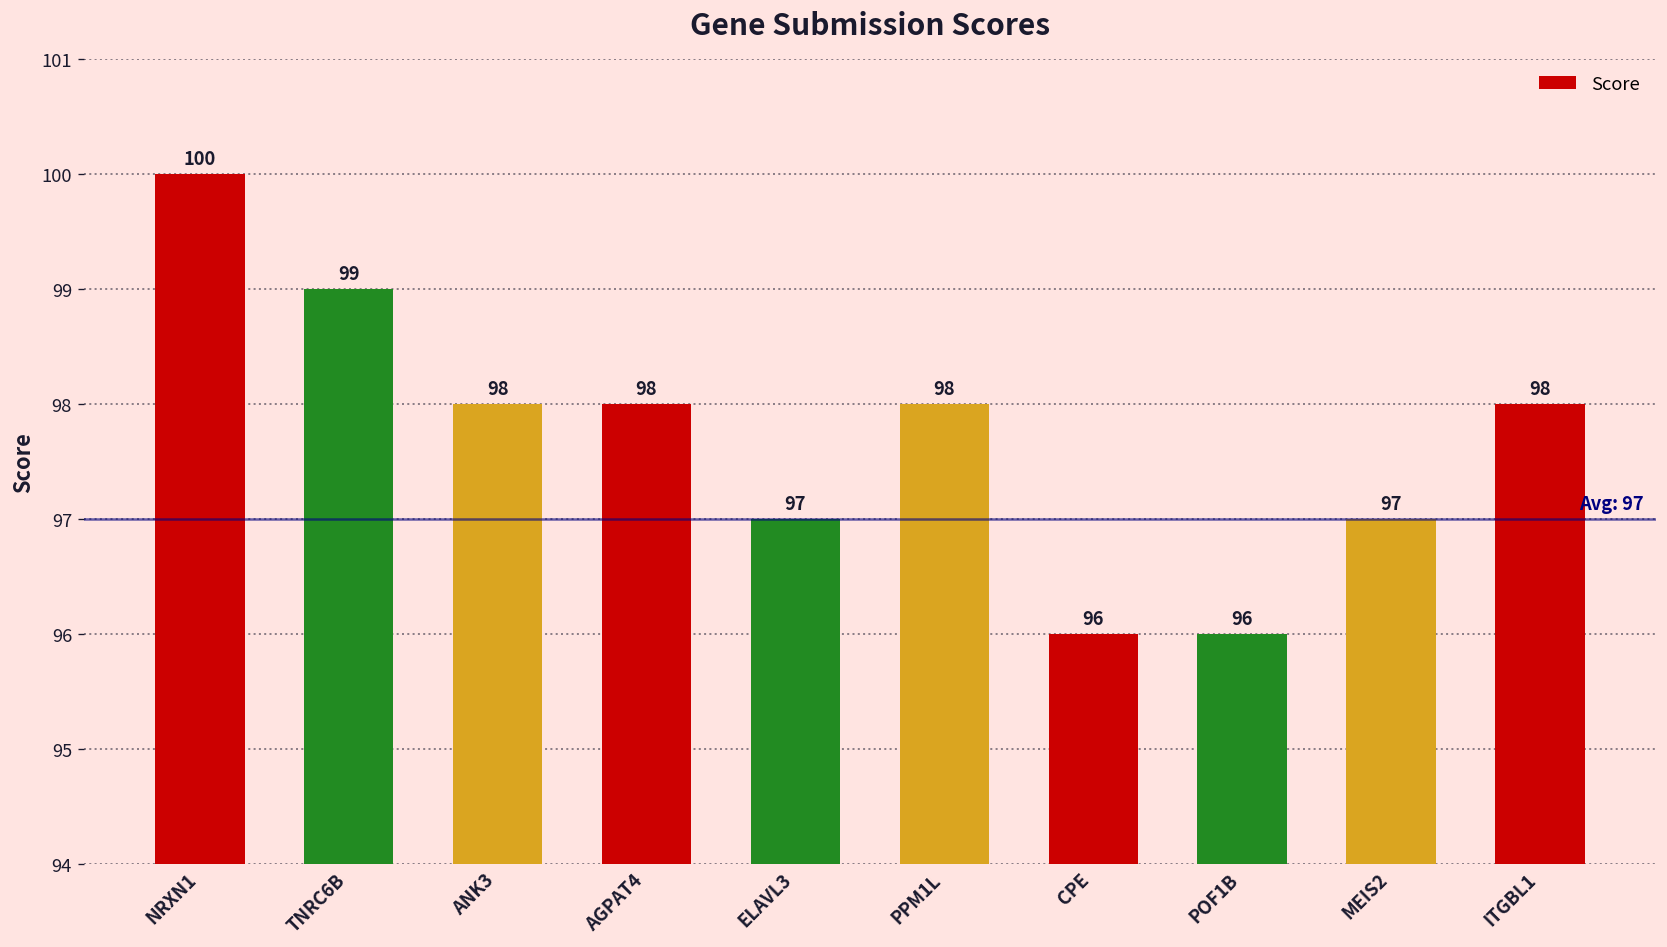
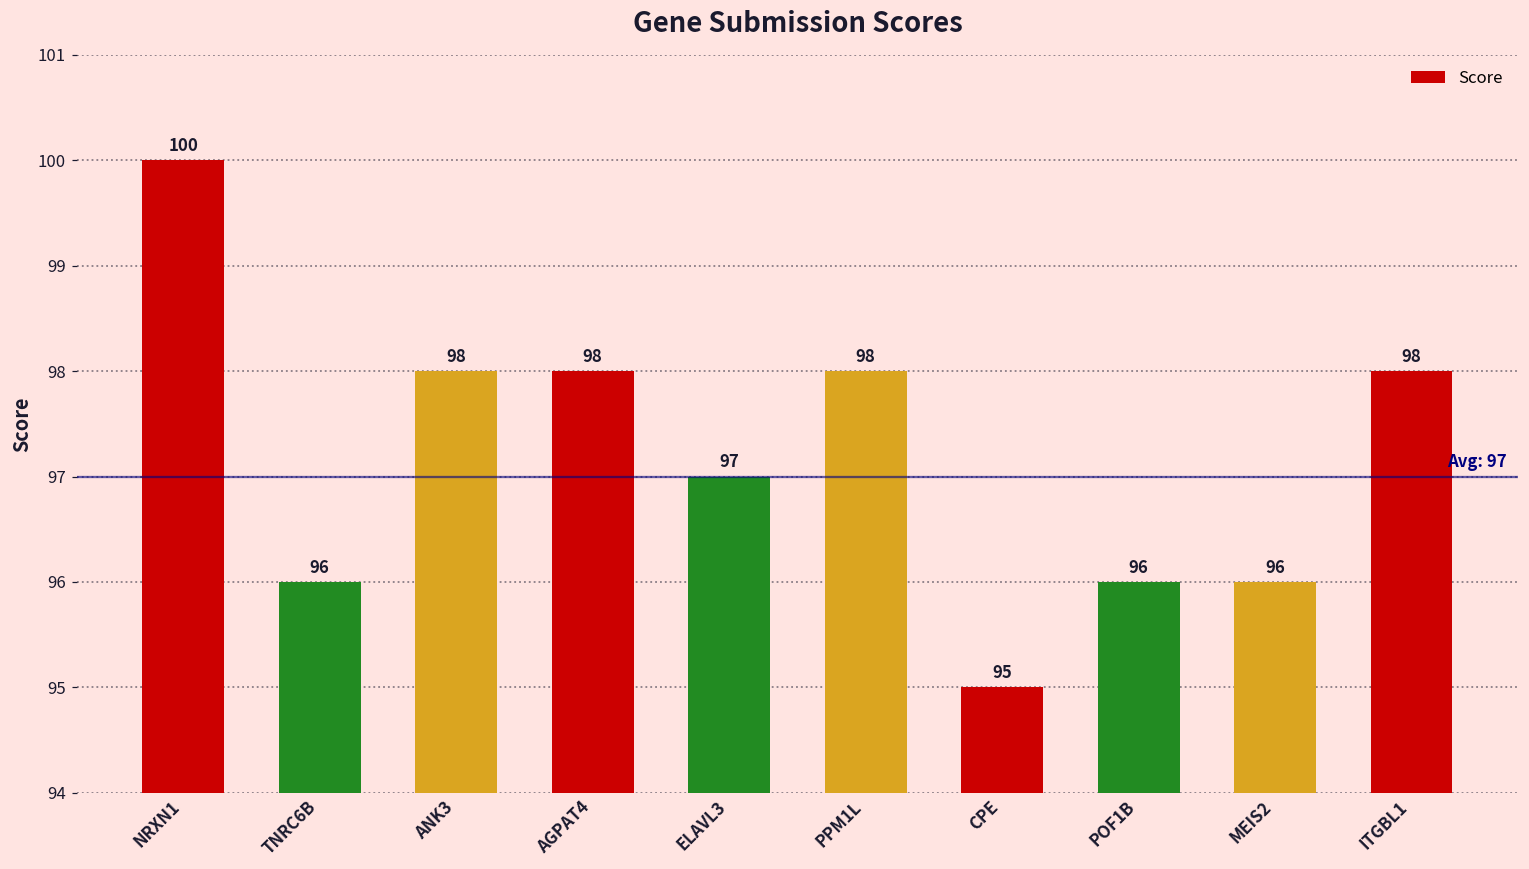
  {
    "NRXN1": 100,
-   "TNRC6B": 99,
+   "TNRC6B": 96,
    "ANK3": 98,
    "AGPAT4": 98,
    "ELAVL3": 97,
    "PPM1L": 98,
-   "CPE": 96,
+   "CPE": 95,
    "POF1B": 96,
-   "MEIS2": 97,
+   "MEIS2": 96,
    "ITGBL1": 98
  }
